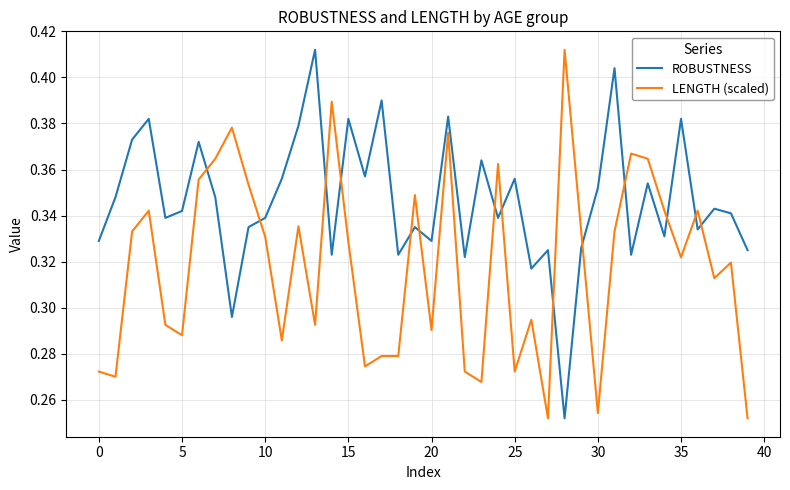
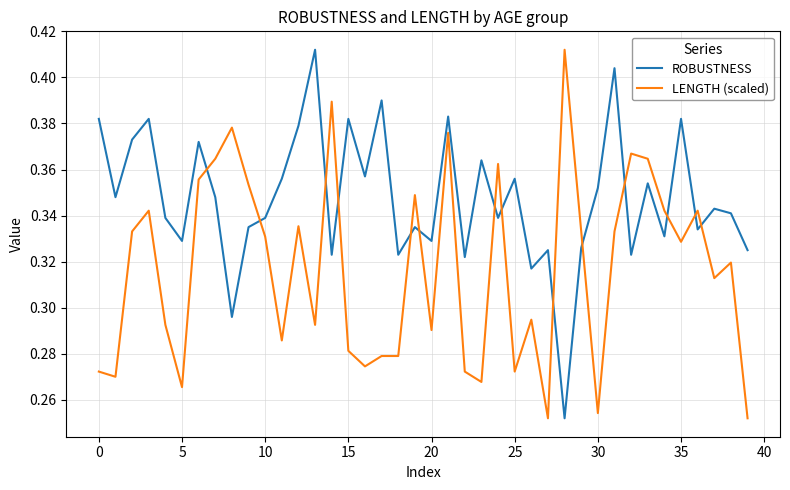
  {
    "ROBUSTNESS": {
-     "0": 0.329,
-     "5": 0.342,
+     "0": 0.382,
+     "5": 0.329,
      "10": 0.339,
      "15": 0.382,
      "20": 0.329,
      "25": 0.356,
      "30": 0.352,
      "35": 0.382
    },
    "LENGTH (scaled)": {
      "0": 0.272,
-     "5": 0.288,
+     "5": 0.266,
      "10": 0.331,
-     "15": 0.329,
+     "15": 0.281,
      "20": 0.290,
      "25": 0.272,
      "30": 0.254,
-     "35": 0.322
+     "35": 0.329
    }
  }
